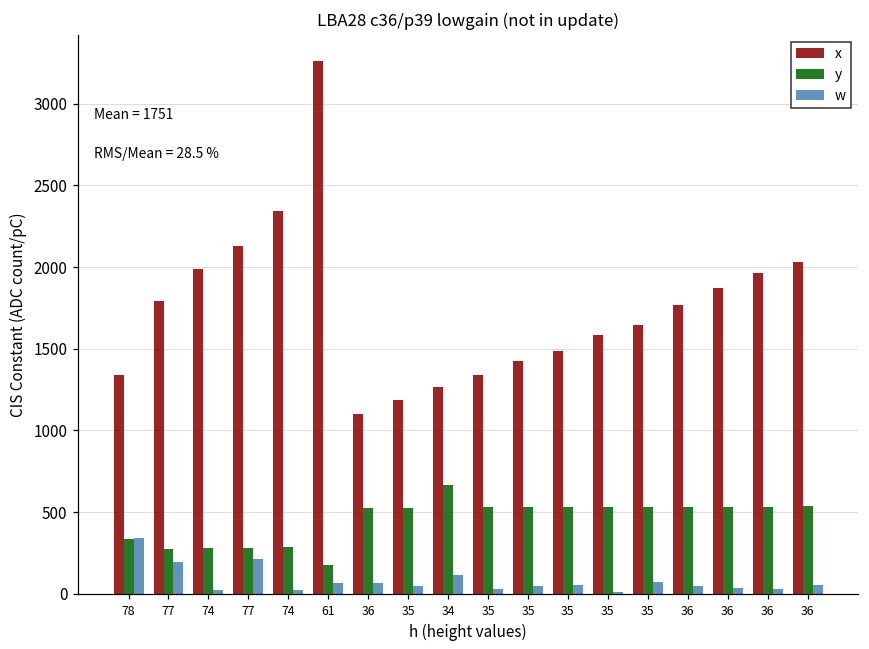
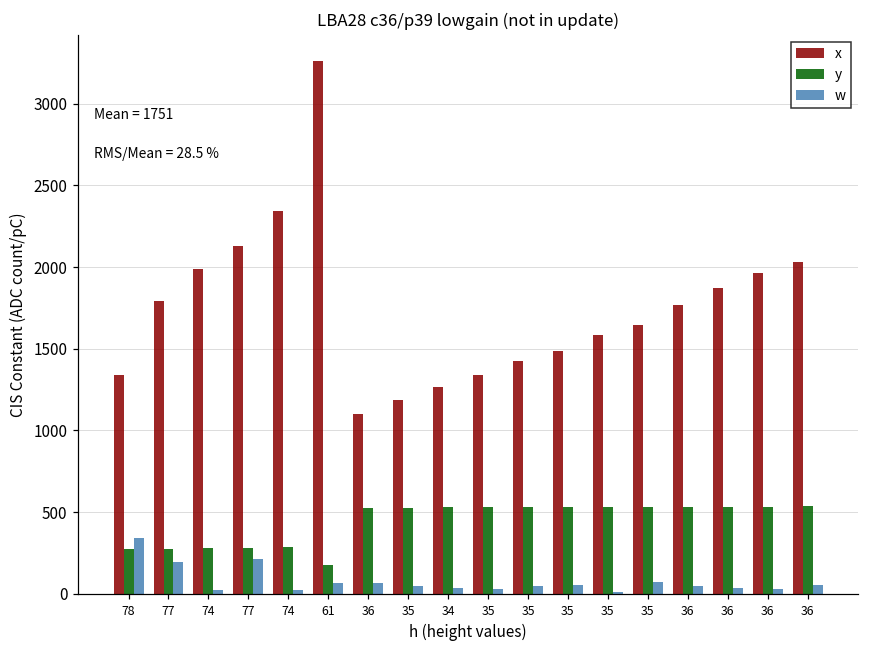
  {
    "x": {
      "78": 1340,
      "61": 3260,
      "34": 1270
    },
    "y": {
-     "78": 340,
+     "78": 270,
      "61": 180,
-     "34": 670
+     "34": 530
    },
    "w": {
      "78": 340,
      "61": 70,
-     "34": 110
+     "34": 40
    }
  }
